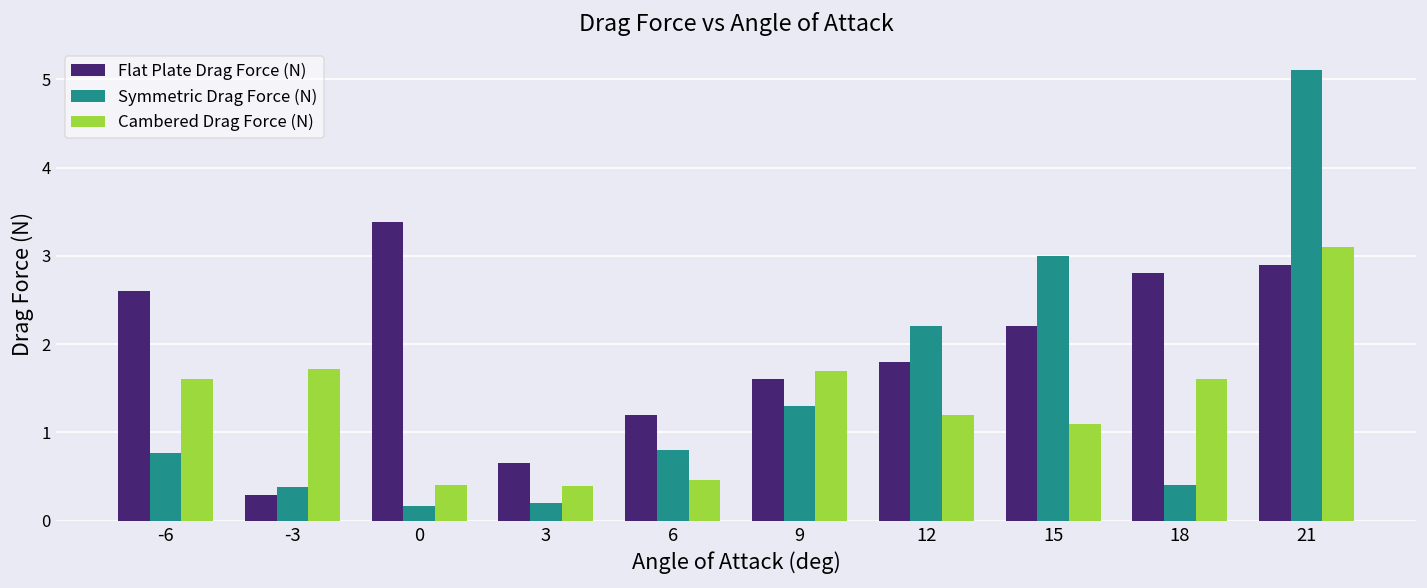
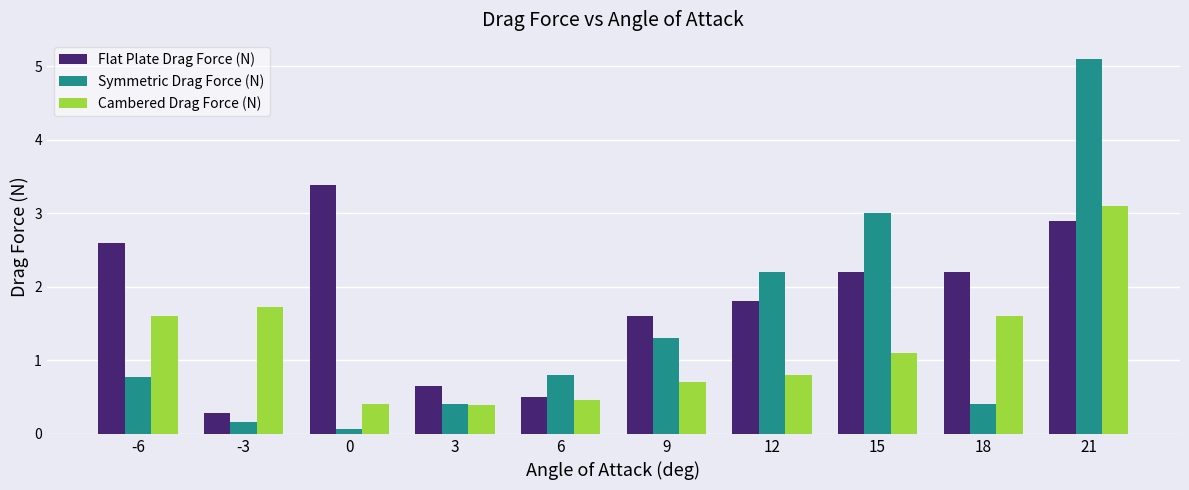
  {
    "Flat Plate Drag Force (N)": {
      "-6": 2.6,
      "-3": 0.3,
      "0": 3.4,
      "3": 0.7,
-     "6": 1.2,
+     "6": 0.5,
      "9": 1.6,
      "12": 1.8,
      "15": 2.2,
-     "18": 2.8,
+     "18": 2.2,
      "21": 2.9
    },
    "Symmetric Drag Force (N)": {
      "-6": 0.8,
-     "-3": 0.4,
-     "0": 0.2,
-     "3": 0.2,
+     "-3": 0.2,
+     "0": 0.1,
+     "3": 0.4,
      "6": 0.8,
      "9": 1.3,
      "12": 2.2,
      "15": 3.0,
      "18": 0.4,
      "21": 5.1
    },
    "Cambered Drag Force (N)": {
      "-6": 1.6,
      "-3": 1.7,
      "0": 0.4,
      "3": 0.4,
      "6": 0.5,
-     "9": 1.7,
-     "12": 1.2,
+     "9": 0.7,
+     "12": 0.8,
      "15": 1.1,
      "18": 1.6,
      "21": 3.1
    }
  }
